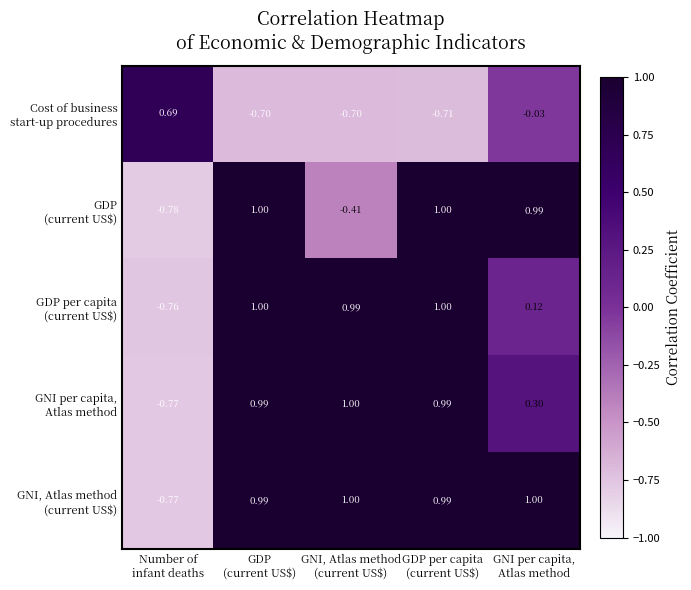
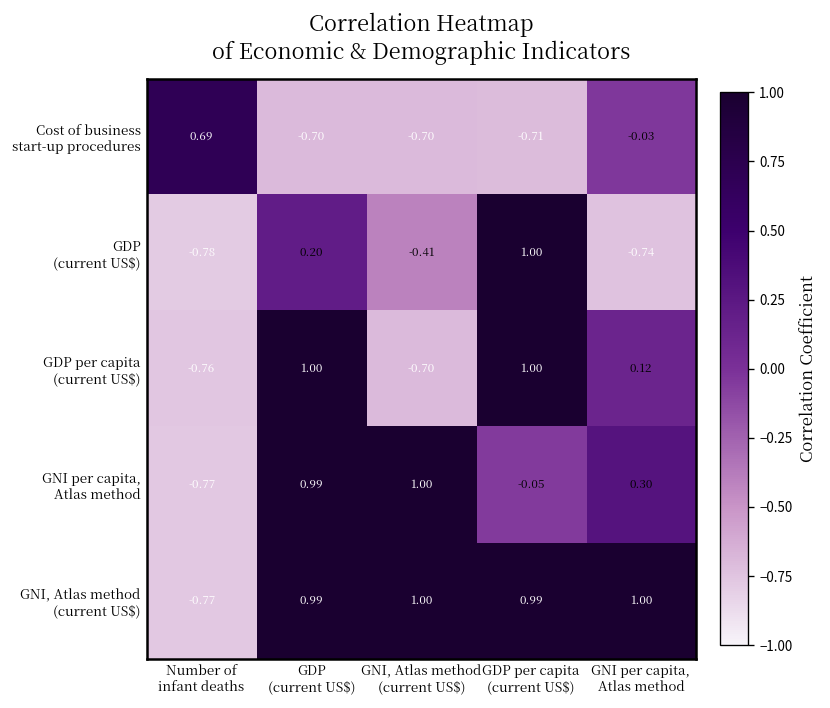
  {
    "Cost of business start-up procedures": {
      "Number of infant deaths": 0.69,
      "GDP (current US$)": -0.70,
      "GNI, Atlas method (current US$)": -0.70,
      "GDP per capita (current US$)": -0.71,
      "GNI per capita, Atlas method": -0.03
    },
    "GDP (current US$)": {
      "Number of infant deaths": -0.78,
-     "GDP (current US$)": 1.00,
+     "GDP (current US$)": 0.20,
      "GNI, Atlas method (current US$)": -0.41,
      "GDP per capita (current US$)": 1.00,
-     "GNI per capita, Atlas method": 0.99
+     "GNI per capita, Atlas method": -0.74
    },
    "GDP per capita (current US$)": {
      "Number of infant deaths": -0.76,
      "GDP (current US$)": 1.00,
-     "GNI, Atlas method (current US$)": 0.99,
+     "GNI, Atlas method (current US$)": -0.70,
      "GDP per capita (current US$)": 1.00,
      "GNI per capita, Atlas method": 0.12
    },
    "GNI per capita, Atlas method": {
      "Number of infant deaths": -0.77,
      "GDP (current US$)": 0.99,
      "GNI, Atlas method (current US$)": 1.00,
-     "GDP per capita (current US$)": 0.99,
+     "GDP per capita (current US$)": -0.05,
      "GNI per capita, Atlas method": 0.30
    },
    "GNI, Atlas method (current US$)": {
      "Number of infant deaths": -0.77,
      "GDP (current US$)": 0.99,
      "GNI, Atlas method (current US$)": 1.00,
      "GDP per capita (current US$)": 0.99,
      "GNI per capita, Atlas method": 1.00
    }
  }
